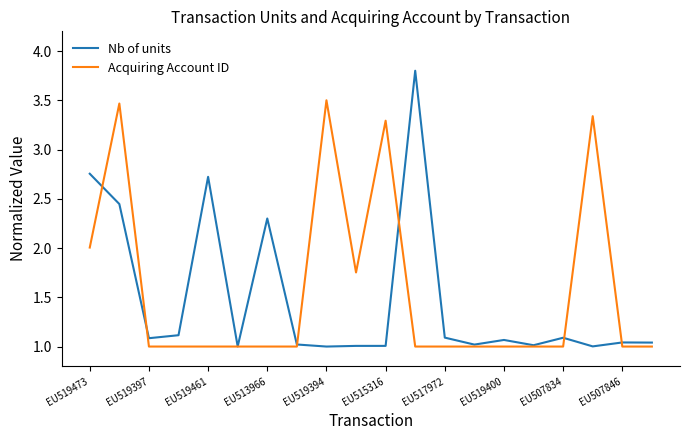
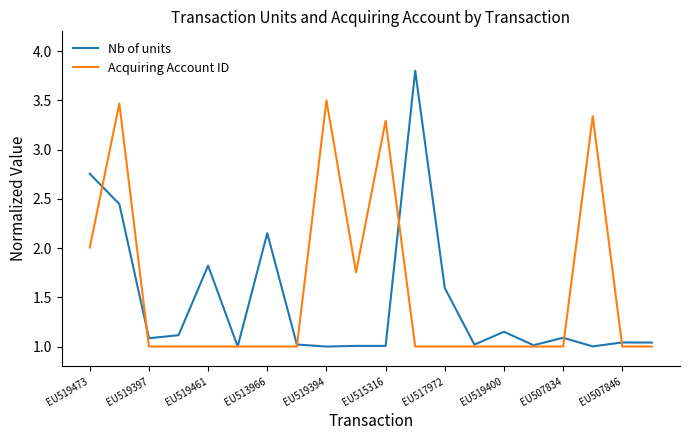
  {
    "Nb of units": {
      "EU519473": 2.8,
      "EU519397": 1.1,
-     "EU519461": 2.7,
-     "EU513966": 2.3,
+     "EU519461": 1.8,
+     "EU513966": 2.2,
      "EU519394": 1.0,
      "EU515316": 1.0,
-     "EU517972": 1.1,
-     "EU519400": 1.07,
+     "EU517972": 1.6,
+     "EU519400": 1.15,
      "EU507834": 1.1,
      "EU507846": 1.0
    },
    "Acquiring Account ID": {
      "EU519473": 2.0,
      "EU519397": 1.0,
      "EU519461": 1.0,
      "EU513966": 1.0,
      "EU519394": 3.5,
      "EU515316": 3.3,
      "EU517972": 1.0,
      "EU519400": 1.0,
      "EU507834": 1.0,
      "EU507846": 1.0
    }
  }
